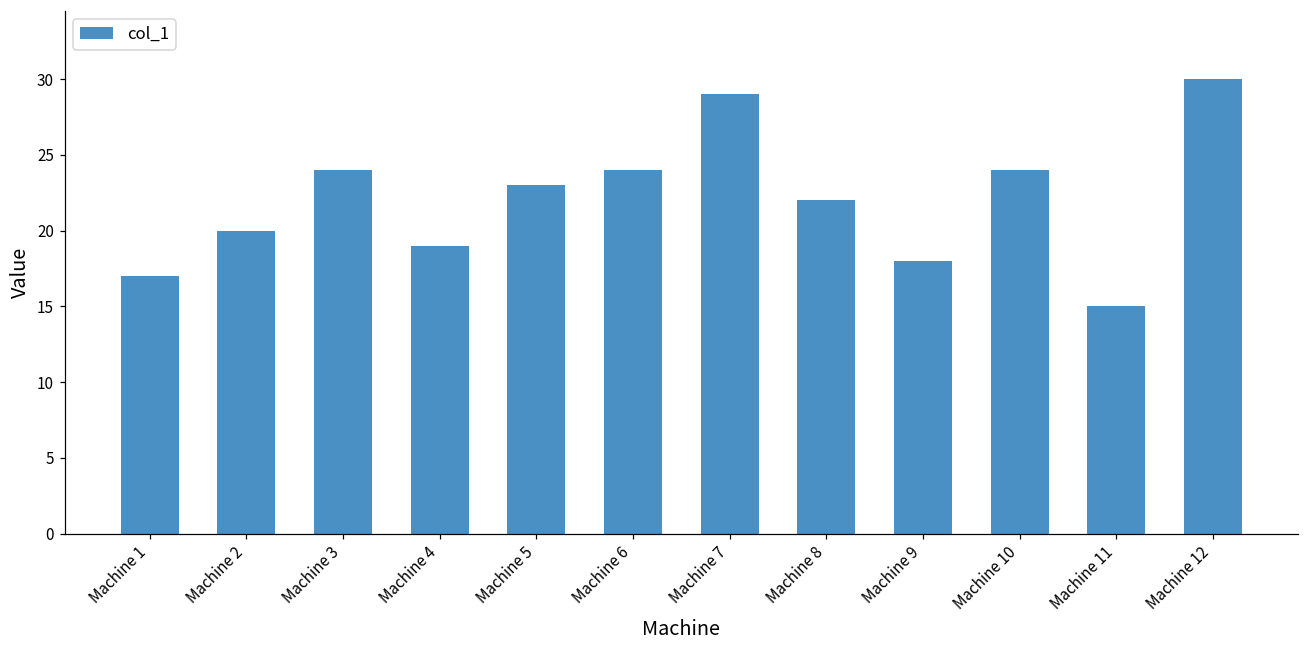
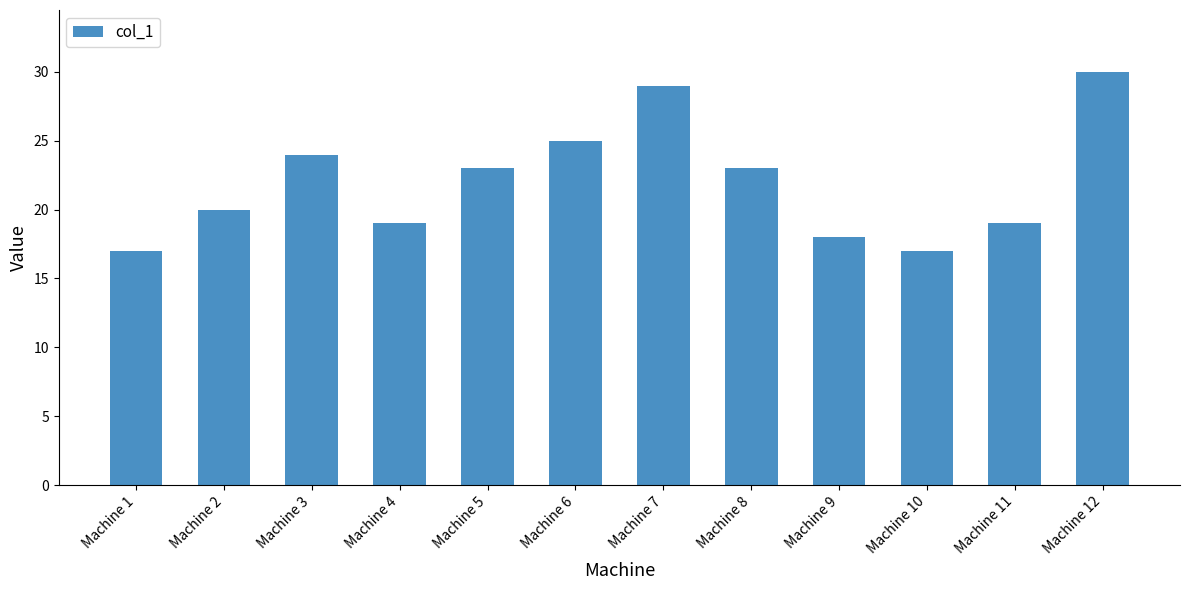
  {
    "Machine 1": 17,
    "Machine 2": 20,
    "Machine 3": 24,
    "Machine 4": 19,
    "Machine 5": 23,
-   "Machine 6": 24,
+   "Machine 6": 25,
    "Machine 7": 29,
-   "Machine 8": 22,
+   "Machine 8": 23,
    "Machine 9": 18,
-   "Machine 10": 24,
-   "Machine 11": 15,
+   "Machine 10": 17,
+   "Machine 11": 19,
    "Machine 12": 30
  }
